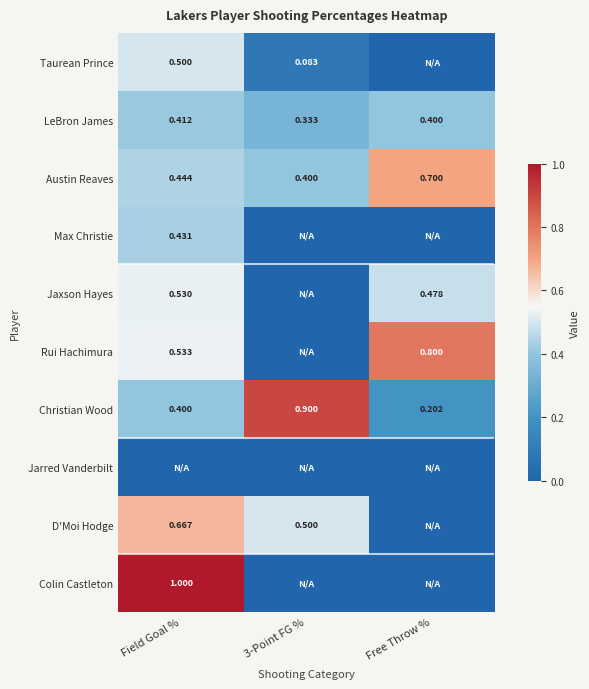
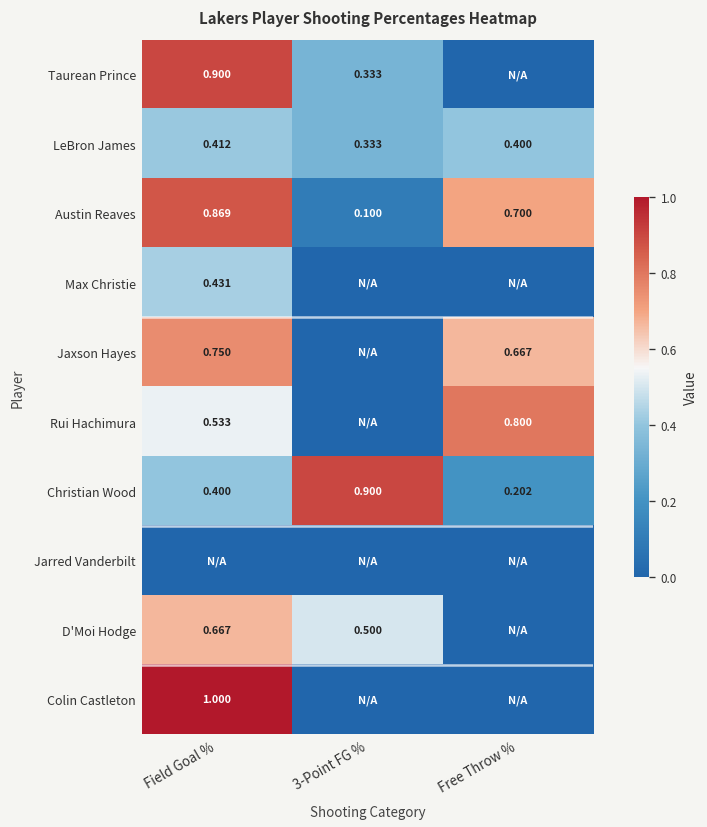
  {
    "Taurean Prince": {
-     "Field Goal %": 0.500,
-     "3-Point FG %": 0.083
+     "Field Goal %": 0.900,
+     "3-Point FG %": 0.333
    },
    "LeBron James": {
      "Field Goal %": 0.412,
      "3-Point FG %": 0.333,
      "Free Throw %": 0.400
    },
    "Austin Reaves": {
-     "Field Goal %": 0.444,
-     "3-Point FG %": 0.400,
+     "Field Goal %": 0.869,
+     "3-Point FG %": 0.100,
      "Free Throw %": 0.700
    },
    "Max Christie": {
      "Field Goal %": 0.431
    },
    "Jaxson Hayes": {
-     "Field Goal %": 0.530,
-     "Free Throw %": 0.478
+     "Field Goal %": 0.750,
+     "Free Throw %": 0.667
    },
    "Rui Hachimura": {
      "Field Goal %": 0.533,
      "Free Throw %": 0.800
    },
    "Christian Wood": {
      "Field Goal %": 0.400,
      "3-Point FG %": 0.900,
      "Free Throw %": 0.202
    },
    "D'Moi Hodge": {
      "Field Goal %": 0.667,
      "3-Point FG %": 0.500
    },
    "Colin Castleton": {
      "Field Goal %": 1.000
    }
  }
